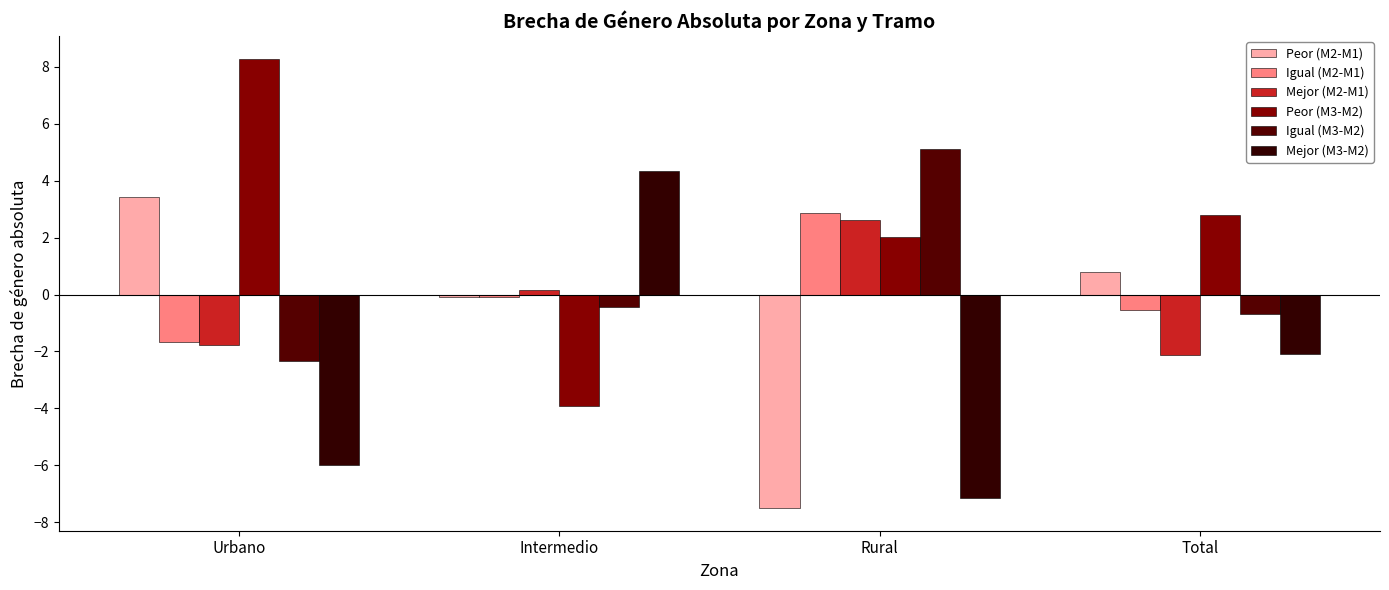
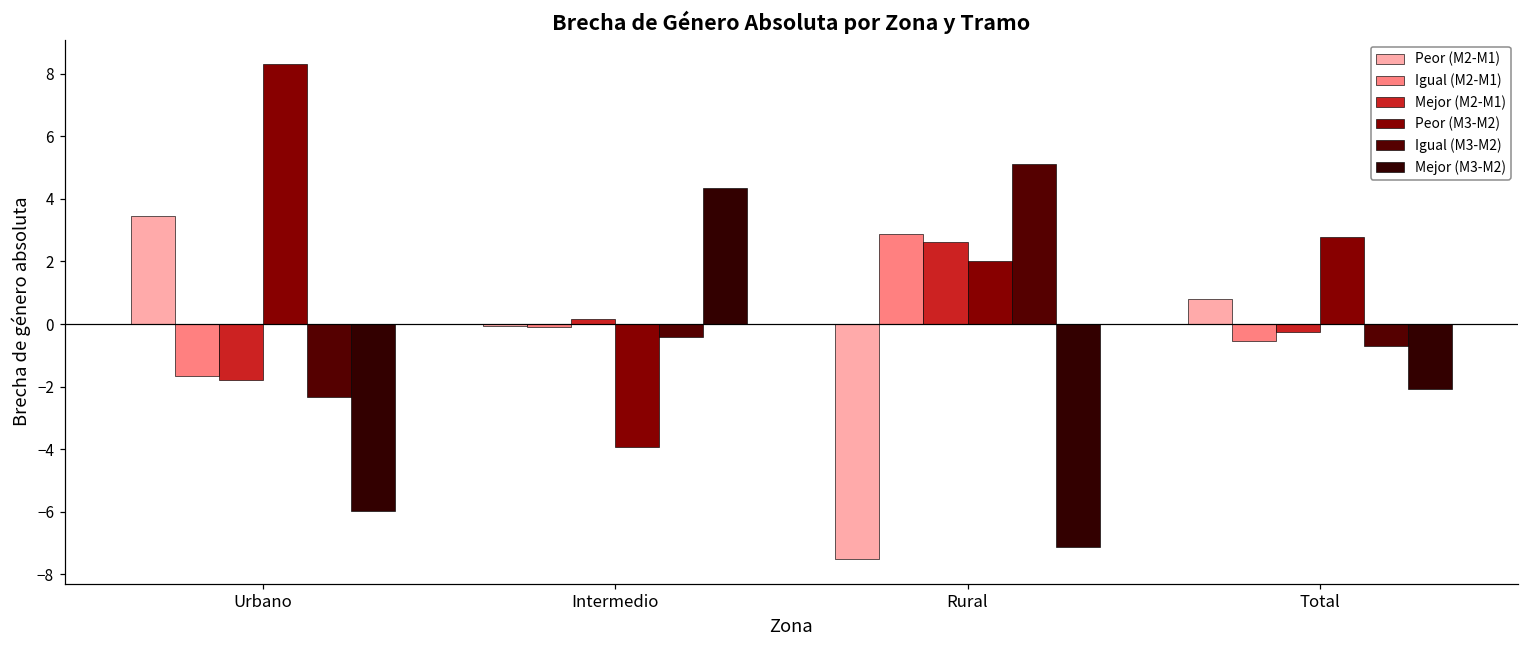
  {
    "Mejor (M2-M1)": {
      "Urbano": -1.8,
      "Intermedio": 0.2,
      "Rural": 2.6,
-     "Total": -2.1
+     "Total": -0.3
    }
  }
